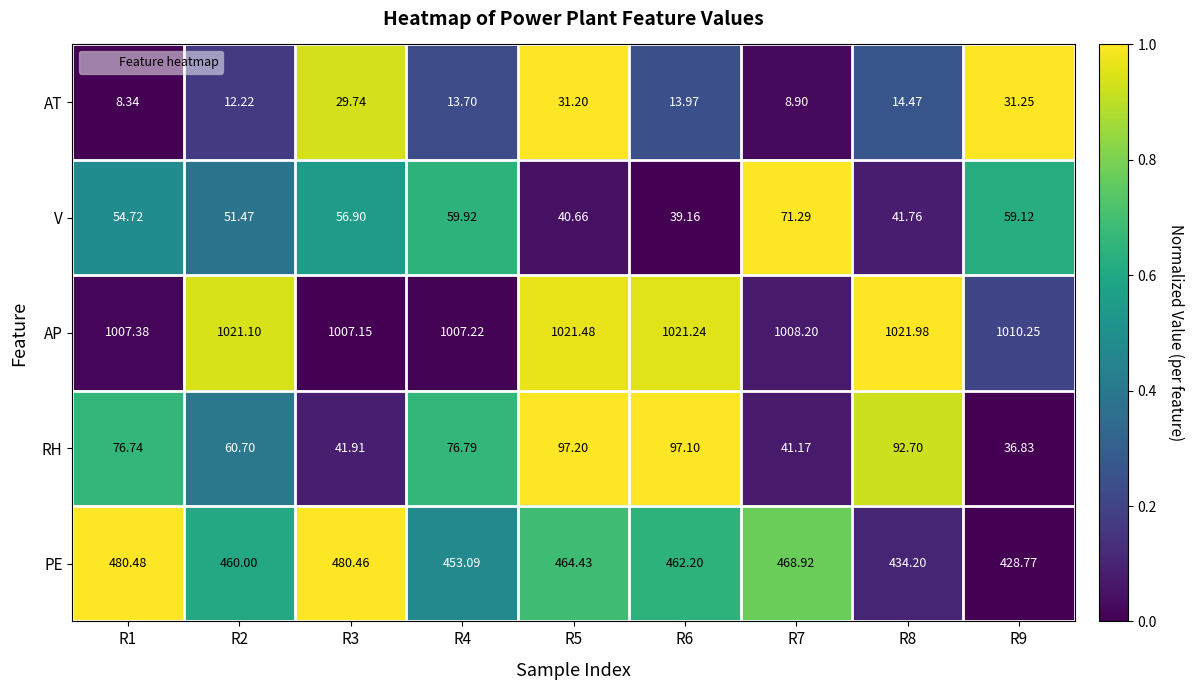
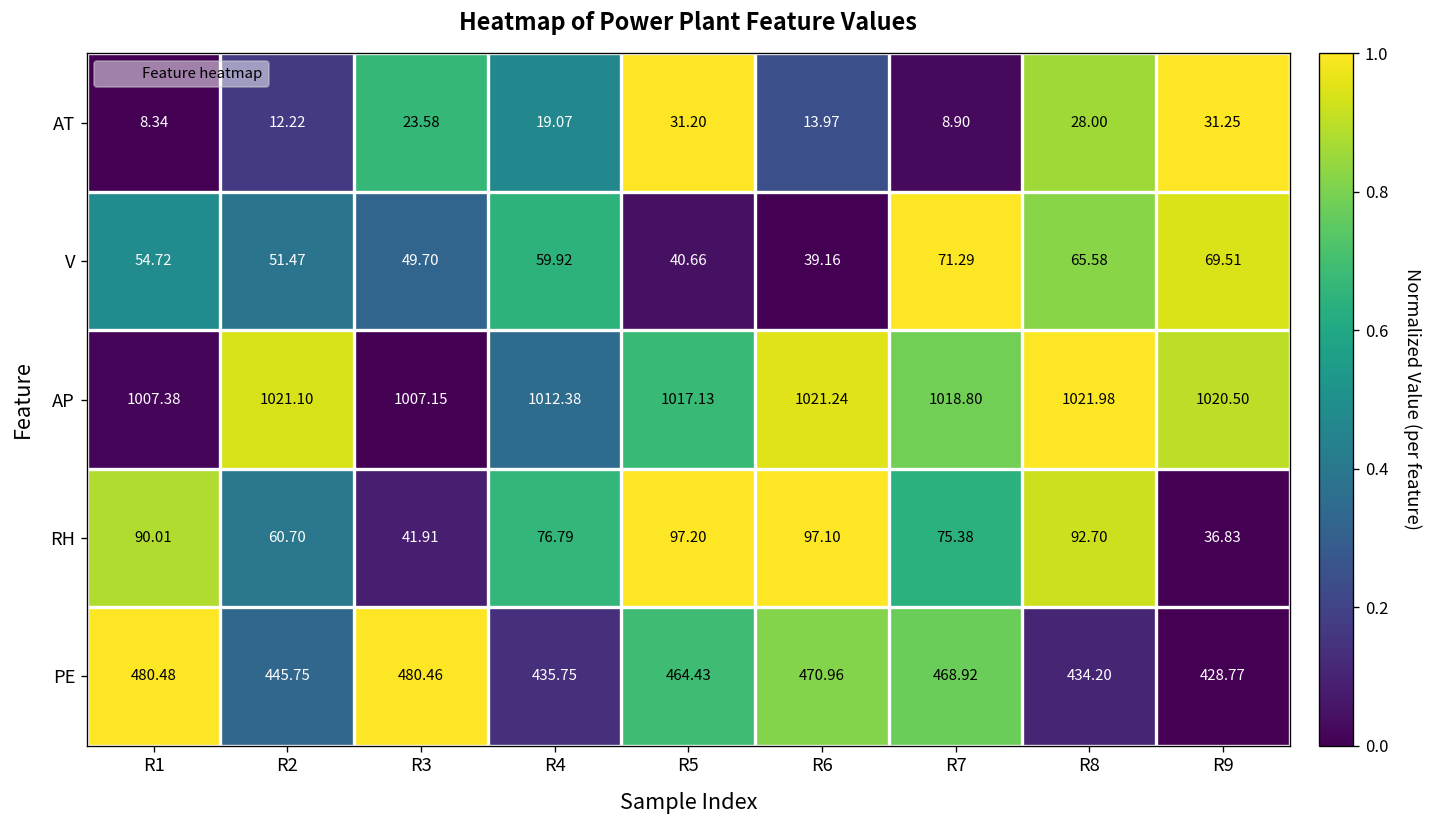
  {
    "AT": {
      "R1": 8.34,
      "R2": 12.22,
-     "R3": 29.74,
-     "R4": 13.70,
+     "R3": 23.58,
+     "R4": 19.07,
      "R5": 31.20,
      "R6": 13.97,
      "R7": 8.90,
-     "R8": 14.47,
+     "R8": 28.00,
      "R9": 31.25
    },
    "V": {
      "R1": 54.72,
      "R2": 51.47,
-     "R3": 56.90,
+     "R3": 49.70,
      "R4": 59.92,
      "R5": 40.66,
      "R6": 39.16,
      "R7": 71.29,
-     "R8": 41.76,
-     "R9": 59.12
+     "R8": 65.58,
+     "R9": 69.51
    },
    "AP": {
      "R1": 1007.38,
      "R2": 1021.10,
      "R3": 1007.15,
-     "R4": 1007.22,
-     "R5": 1021.48,
+     "R4": 1012.38,
+     "R5": 1017.13,
      "R6": 1021.24,
-     "R7": 1008.20,
+     "R7": 1018.80,
      "R8": 1021.98,
-     "R9": 1010.25
+     "R9": 1020.50
    },
    "RH": {
-     "R1": 76.74,
+     "R1": 90.01,
      "R2": 60.70,
      "R3": 41.91,
      "R4": 76.79,
      "R5": 97.20,
      "R6": 97.10,
-     "R7": 41.17,
+     "R7": 75.38,
      "R8": 92.70,
      "R9": 36.83
    },
    "PE": {
      "R1": 480.48,
-     "R2": 460.00,
+     "R2": 445.75,
      "R3": 480.46,
-     "R4": 453.09,
+     "R4": 435.75,
      "R5": 464.43,
-     "R6": 462.20,
+     "R6": 470.96,
      "R7": 468.92,
      "R8": 434.20,
      "R9": 428.77
    }
  }
